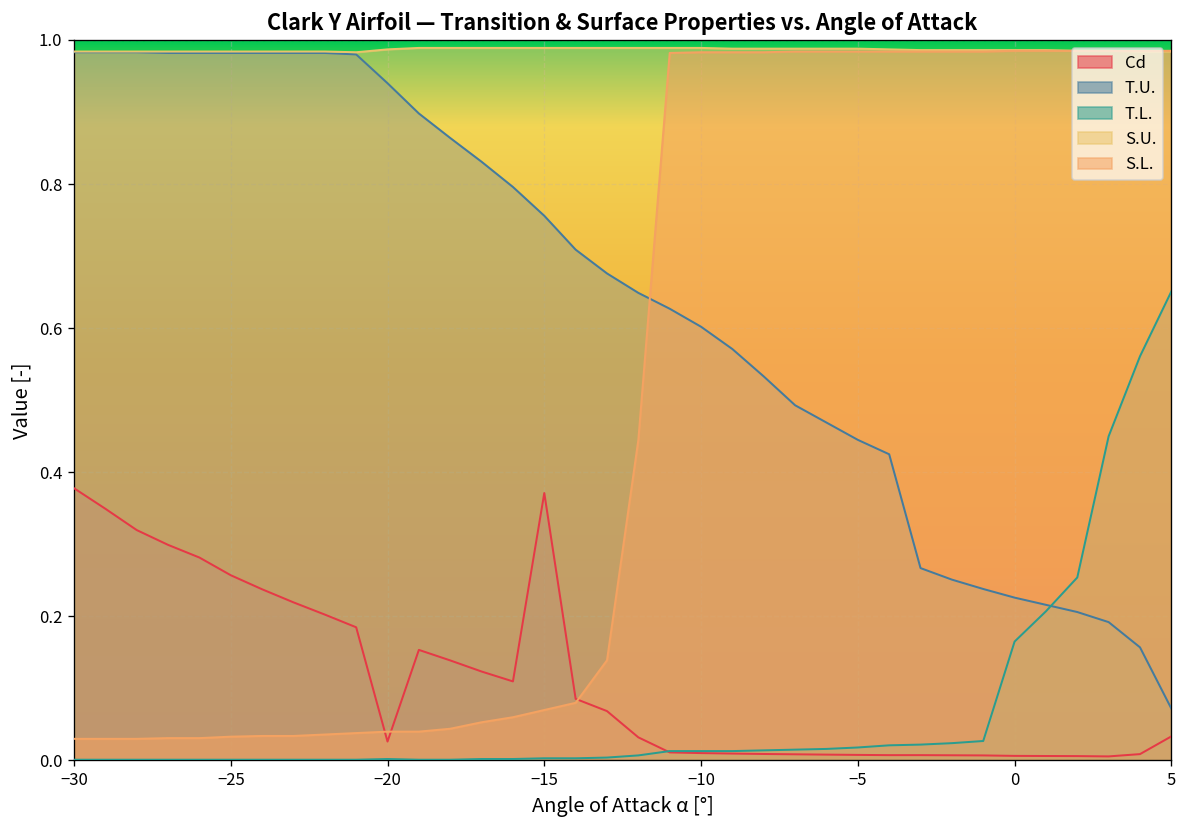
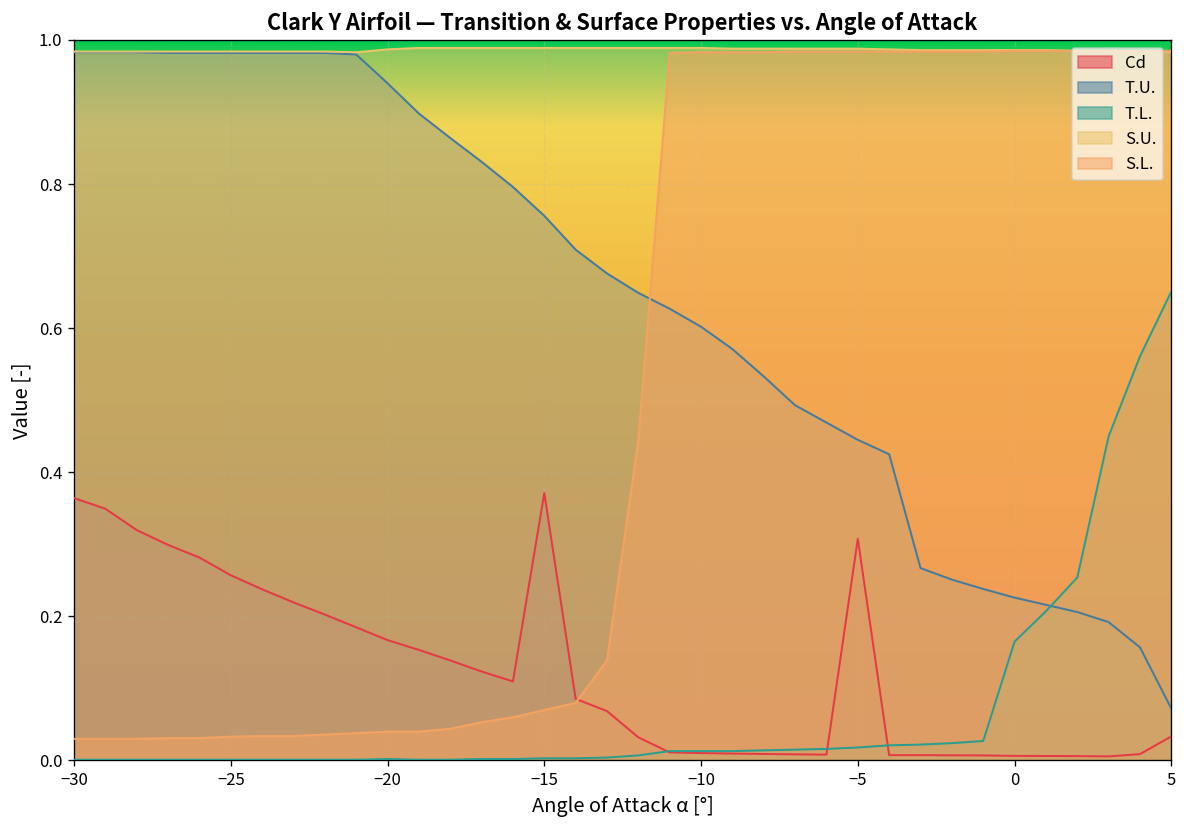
  {
    "Cd": {
-     "−30": 0.38,
+     "−30": 0.36,
      "−25": 0.26,
-     "−20": 0.03,
+     "−20": 0.17,
      "−15": 0.37,
-     "−5": 0.01,
+     "−5": 0.31,
      "0": 0.01,
      "5": 0.03
    }
  }
